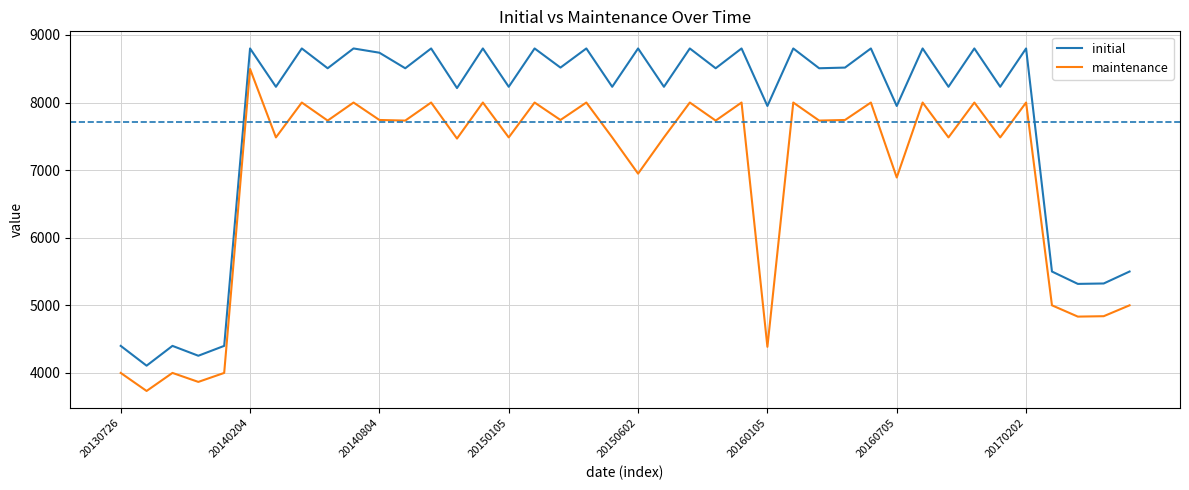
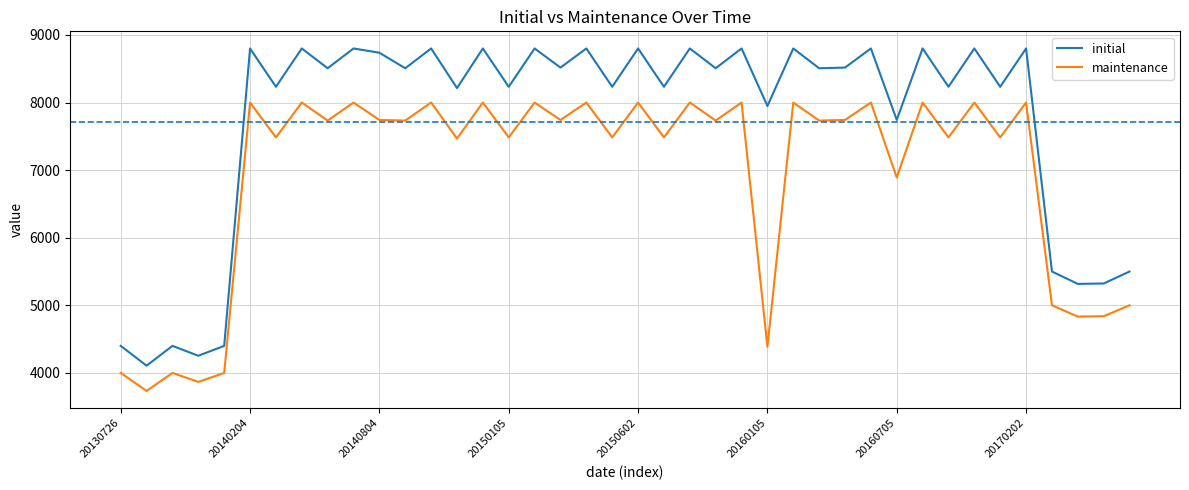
  {
    "initial": {
      "20130726": 4400,
      "20140204": 8800,
      "20140804": 8700,
      "20150105": 8200,
      "20150602": 8800,
      "20160105": 7900,
-     "20160705": 7900,
+     "20160705": 7700,
      "20170202": 8800
    },
    "maintenance": {
      "20130726": 4000,
-     "20140204": 8500,
+     "20140204": 8000,
      "20140804": 7700,
      "20150105": 7500,
-     "20150602": 6900,
+     "20150602": 8000,
      "20160105": 4400,
      "20160705": 6900,
      "20170202": 8000
    }
  }
